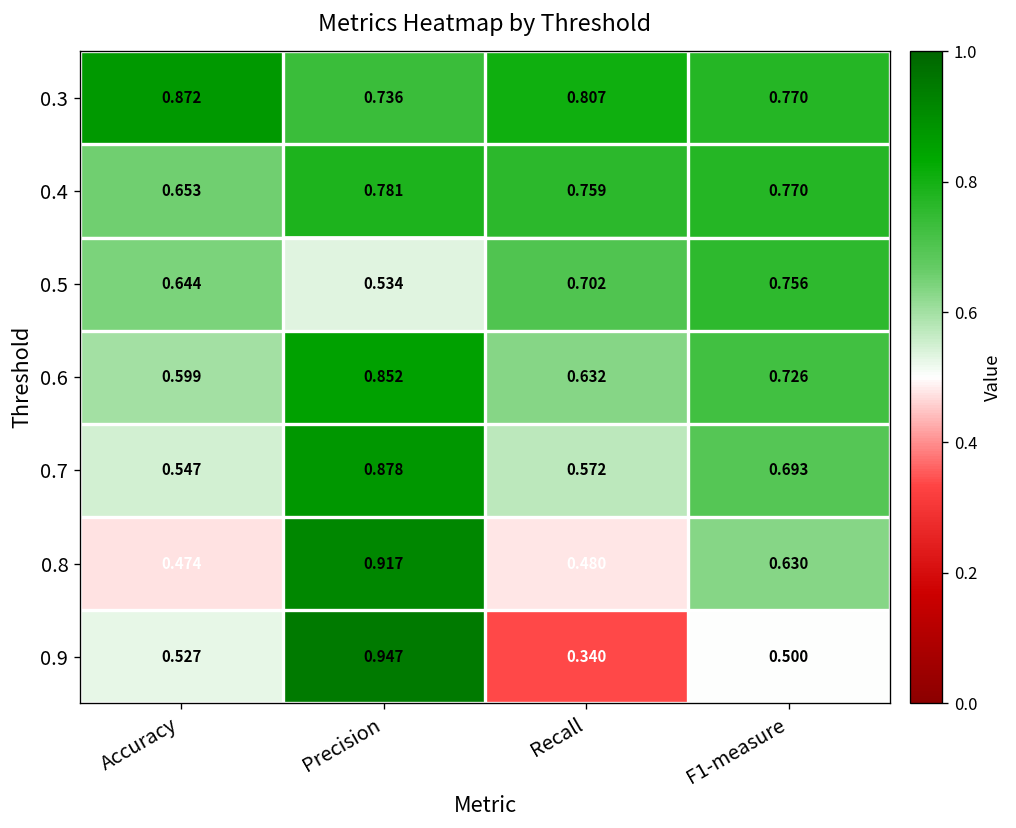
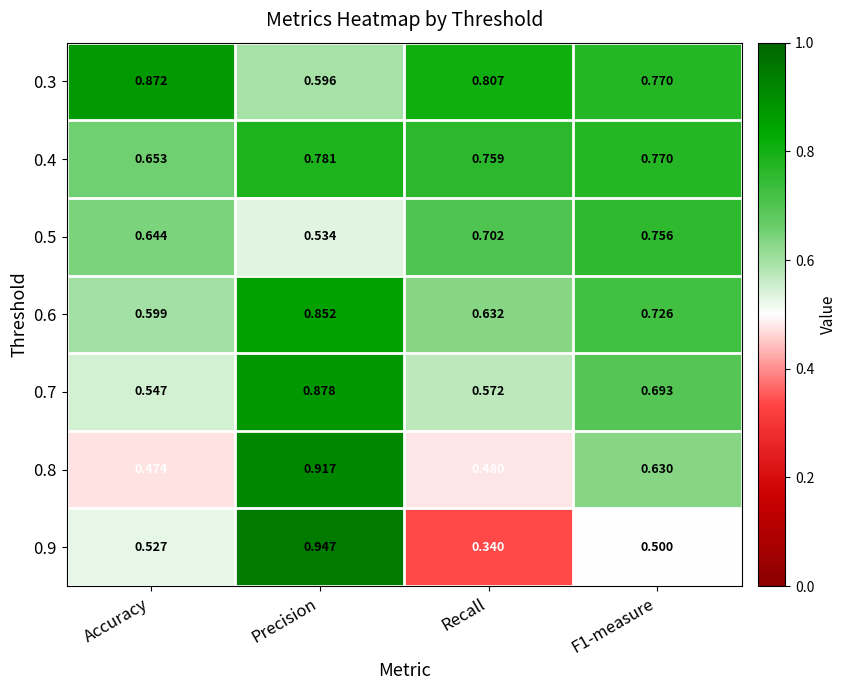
  {
    "0.3": {
      "Accuracy": 0.872,
-     "Precision": 0.736,
+     "Precision": 0.596,
      "Recall": 0.807,
      "F1-measure": 0.770
    },
    "0.4": {
      "Accuracy": 0.653,
      "Precision": 0.781,
      "Recall": 0.759,
      "F1-measure": 0.770
    },
    "0.5": {
      "Accuracy": 0.644,
      "Precision": 0.534,
      "Recall": 0.702,
      "F1-measure": 0.756
    },
    "0.6": {
      "Accuracy": 0.599,
      "Precision": 0.852,
      "Recall": 0.632,
      "F1-measure": 0.726
    },
    "0.7": {
      "Accuracy": 0.547,
      "Precision": 0.878,
      "Recall": 0.572,
      "F1-measure": 0.693
    },
    "0.8": {
      "Precision": 0.917,
      "F1-measure": 0.630
    },
    "0.9": {
      "Accuracy": 0.527,
      "Precision": 0.947,
      "Recall": 0.340,
      "F1-measure": 0.500
    }
  }
